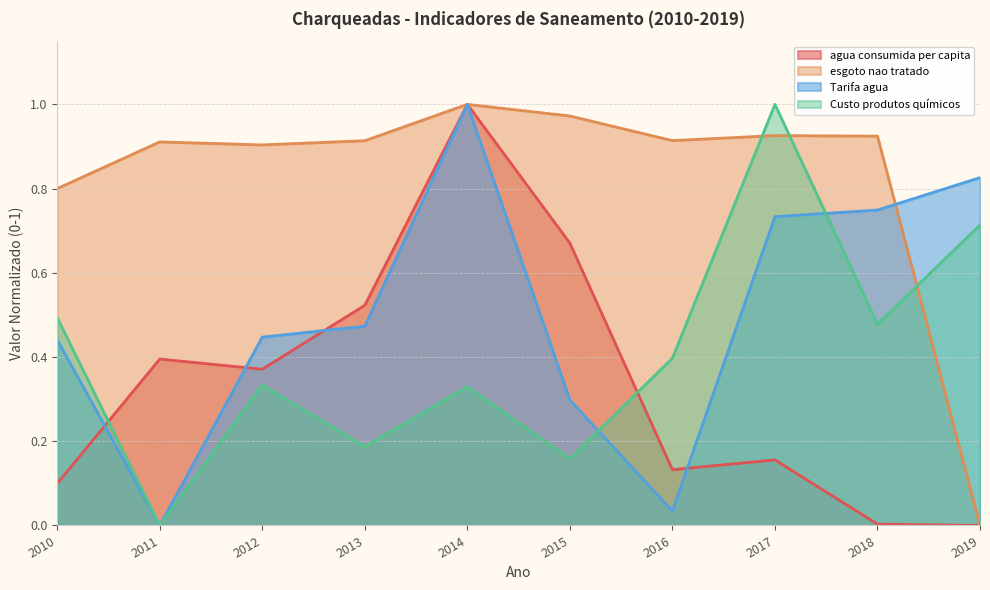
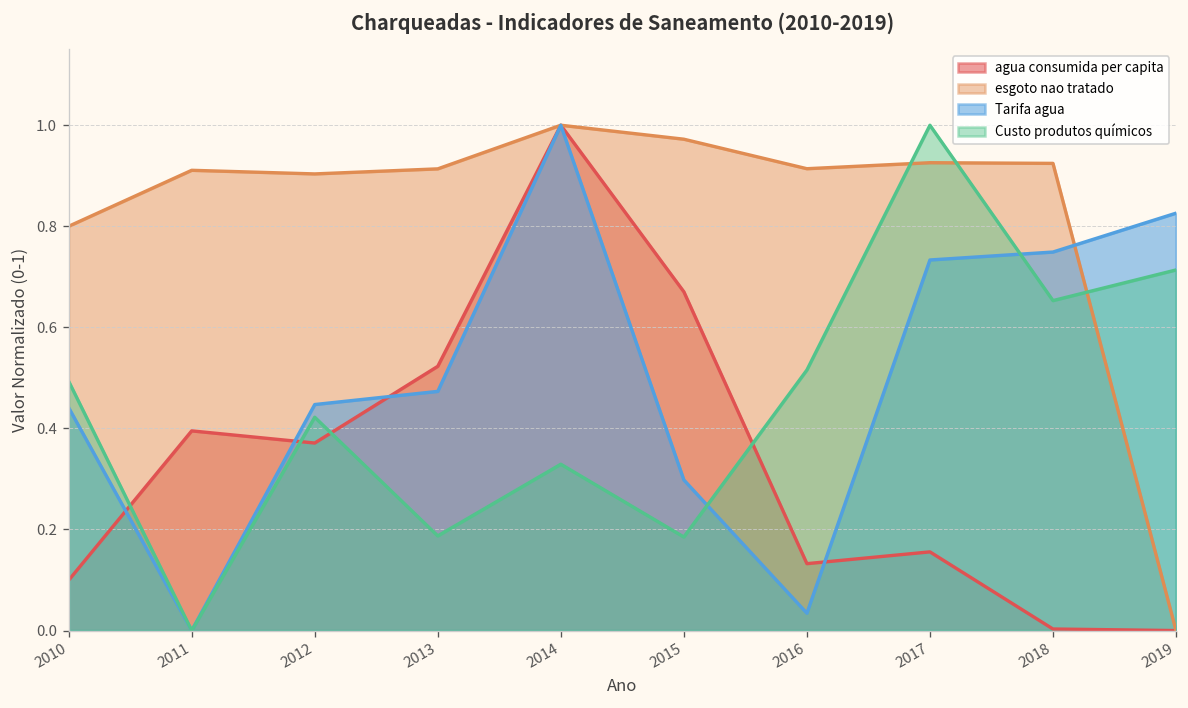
  {
    "Tarifa agua": {
      "2010": 0.44,
      "2012": 0.45,
      "2013": 0.47,
      "2015": 0.30,
      "2016": 0.03,
      "2017": 0.73,
      "2018": 0.75,
      "2019": 0.83
    },
    "Custo produtos químicos": {
      "2010": 0.49,
-     "2012": 0.33,
+     "2012": 0.42,
      "2013": 0.19,
      "2014": 0.33,
-     "2015": 0.16,
-     "2016": 0.40,
+     "2015": 0.19,
+     "2016": 0.52,
      "2017": 1.00,
-     "2018": 0.48,
+     "2018": 0.65,
      "2019": 0.71
    }
  }
